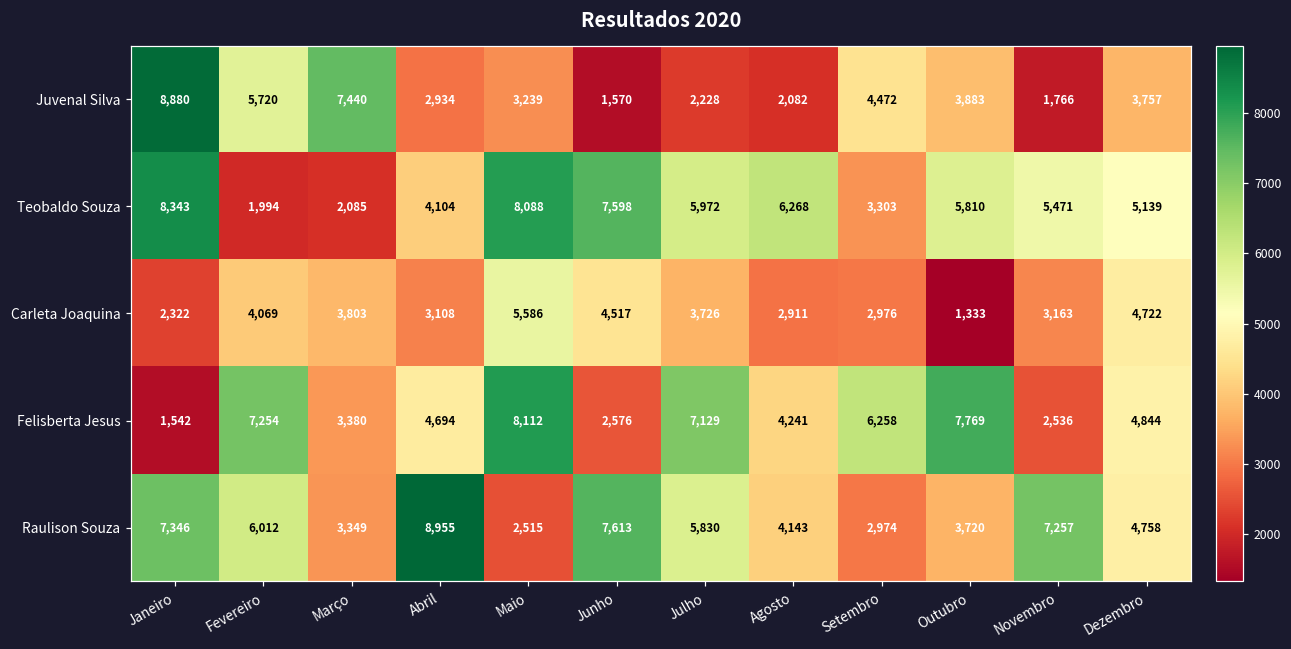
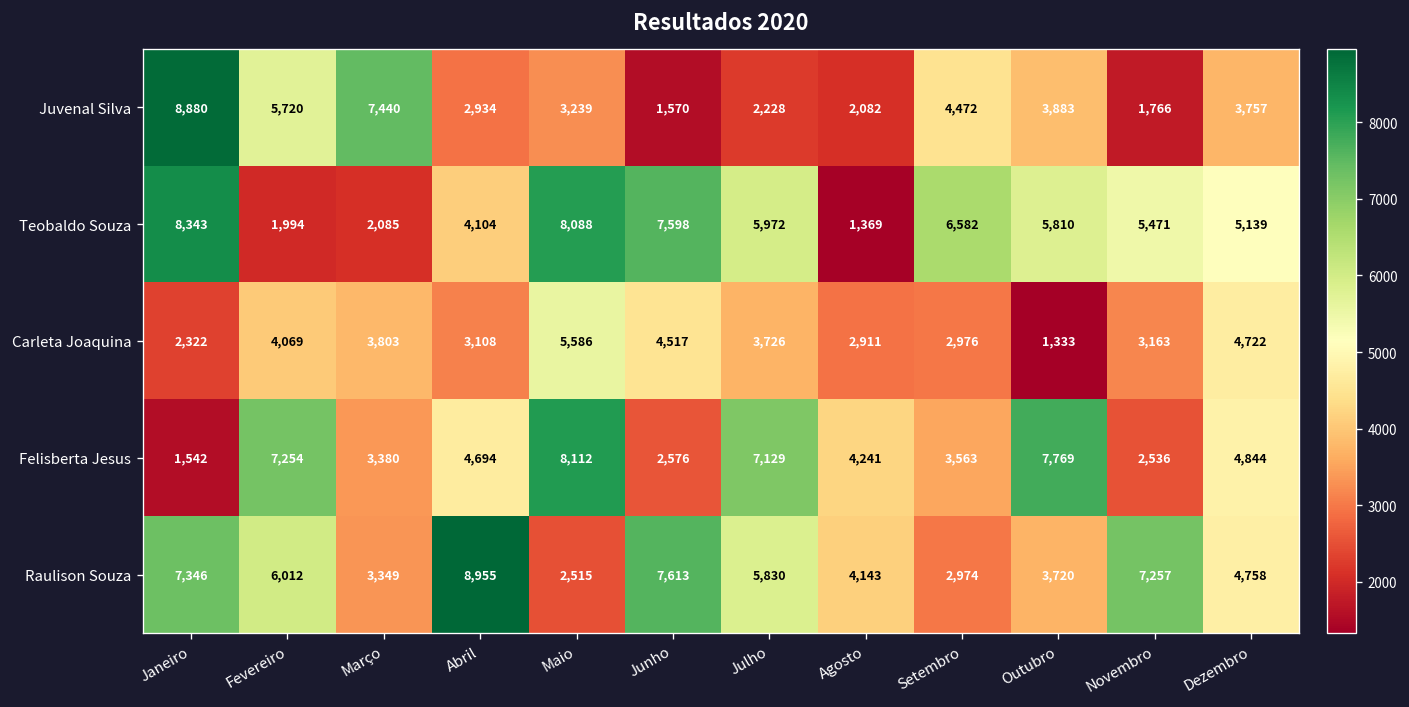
  {
    "Juvenal Silva": {
      "Janeiro": "8,880",
      "Fevereiro": "5,720",
      "Março": "7,440",
      "Abril": "2,934",
      "Maio": "3,239",
      "Junho": "1,570",
      "Julho": "2,228",
      "Agosto": "2,082",
      "Setembro": "4,472",
      "Outubro": "3,883",
      "Novembro": "1,766",
      "Dezembro": "3,757"
    },
    "Teobaldo Souza": {
      "Janeiro": "8,343",
      "Fevereiro": "1,994",
      "Março": "2,085",
      "Abril": "4,104",
      "Maio": "8,088",
      "Junho": "7,598",
      "Julho": "5,972",
-     "Agosto": "6,268",
-     "Setembro": "3,303",
+     "Agosto": "1,369",
+     "Setembro": "6,582",
      "Outubro": "5,810",
      "Novembro": "5,471",
      "Dezembro": "5,139"
    },
    "Carleta Joaquina": {
      "Janeiro": "2,322",
      "Fevereiro": "4,069",
      "Março": "3,803",
      "Abril": "3,108",
      "Maio": "5,586",
      "Junho": "4,517",
      "Julho": "3,726",
      "Agosto": "2,911",
      "Setembro": "2,976",
      "Outubro": "1,333",
      "Novembro": "3,163",
      "Dezembro": "4,722"
    },
    "Felisberta Jesus": {
      "Janeiro": "1,542",
      "Fevereiro": "7,254",
      "Março": "3,380",
      "Abril": "4,694",
      "Maio": "8,112",
      "Junho": "2,576",
      "Julho": "7,129",
      "Agosto": "4,241",
-     "Setembro": "6,258",
+     "Setembro": "3,563",
      "Outubro": "7,769",
      "Novembro": "2,536",
      "Dezembro": "4,844"
    },
    "Raulison Souza": {
      "Janeiro": "7,346",
      "Fevereiro": "6,012",
      "Março": "3,349",
      "Abril": "8,955",
      "Maio": "2,515",
      "Junho": "7,613",
      "Julho": "5,830",
      "Agosto": "4,143",
      "Setembro": "2,974",
      "Outubro": "3,720",
      "Novembro": "7,257",
      "Dezembro": "4,758"
    }
  }
